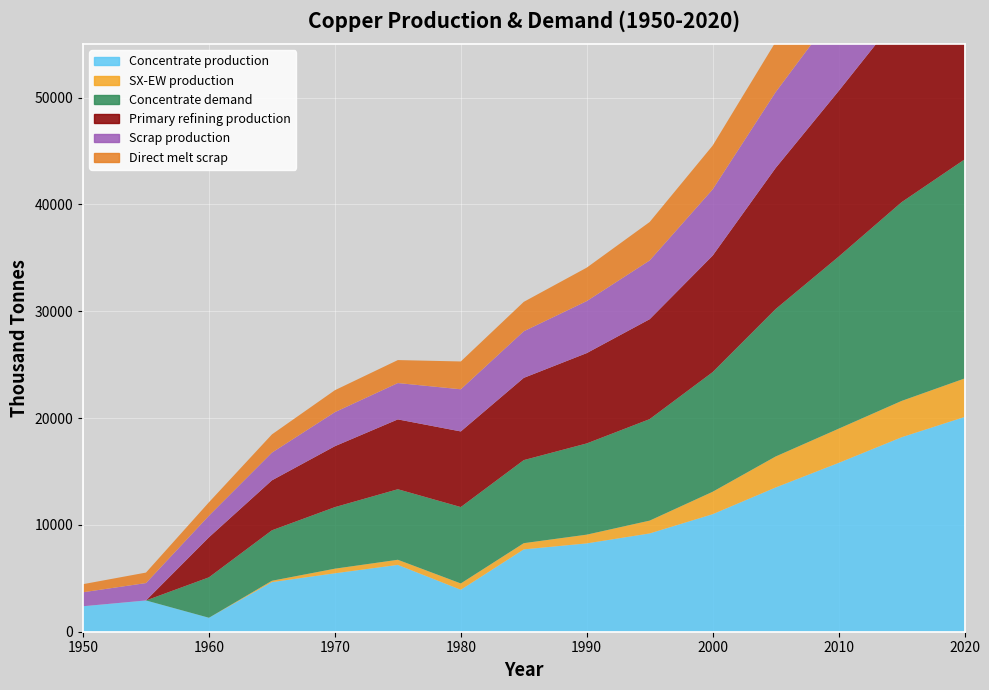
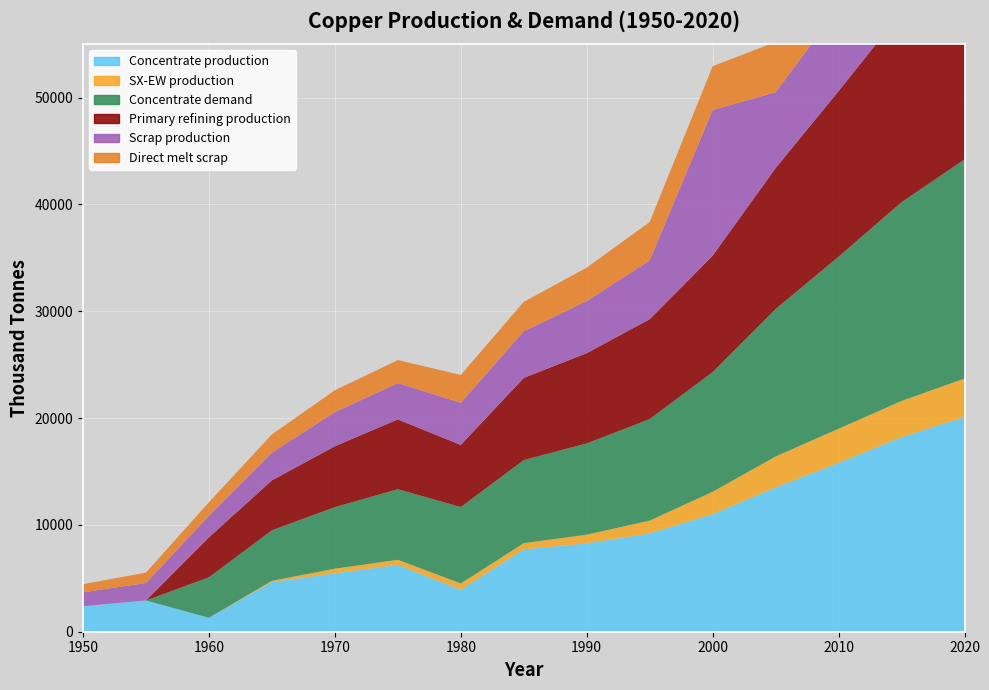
  {
    "Concentrate production": {
      "1970": 5500,
      "1980": 3900,
      "1990": 8300,
      "2000": 11000,
      "2010": 15800,
      "2020": 20100
    },
    "Concentrate demand": {
      "1960": 3800,
      "1970": 5800,
      "1980": 7100,
      "1990": 8500,
      "2000": 11200,
      "2010": 16100,
      "2020": 20500
    },
    "Primary refining production": {
      "1960": 3700,
      "1970": 5700,
-     "1980": 7100,
+     "1980": 5800,
      "1990": 8500,
      "2000": 10900,
      "2010": 15500
    },
    "Scrap production": {
      "1950": 1300,
      "1960": 2000,
      "1970": 3200,
      "1980": 3900,
      "1990": 4900,
-     "2000": 6200
+     "2000": 13600
    }
  }
